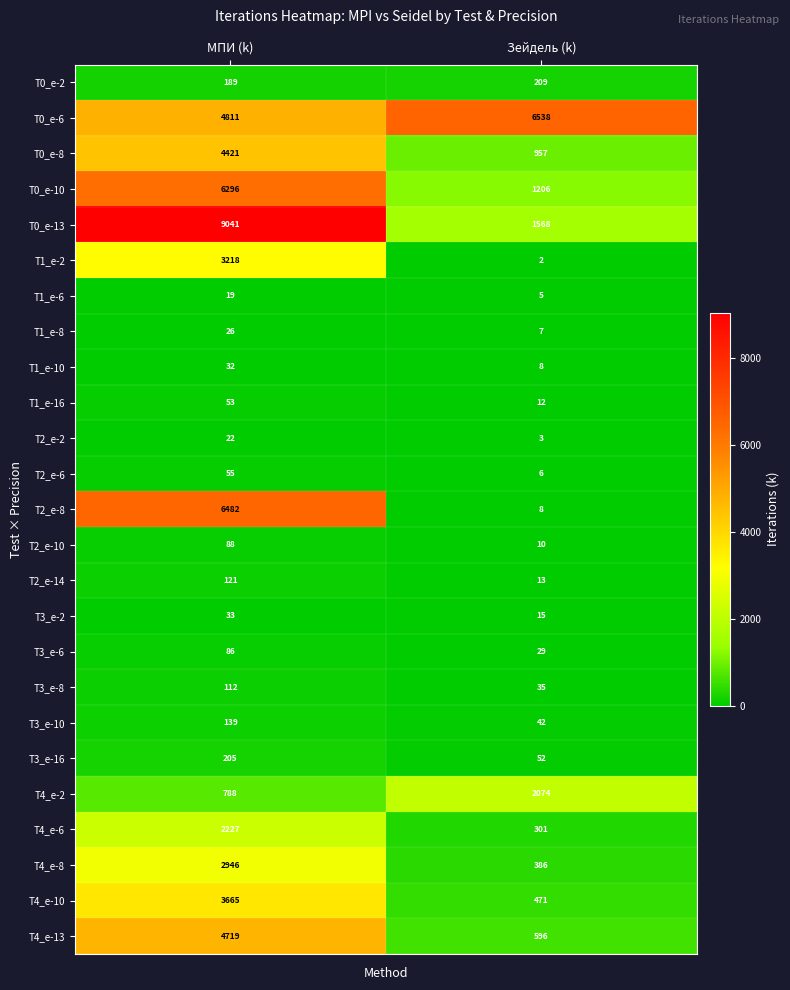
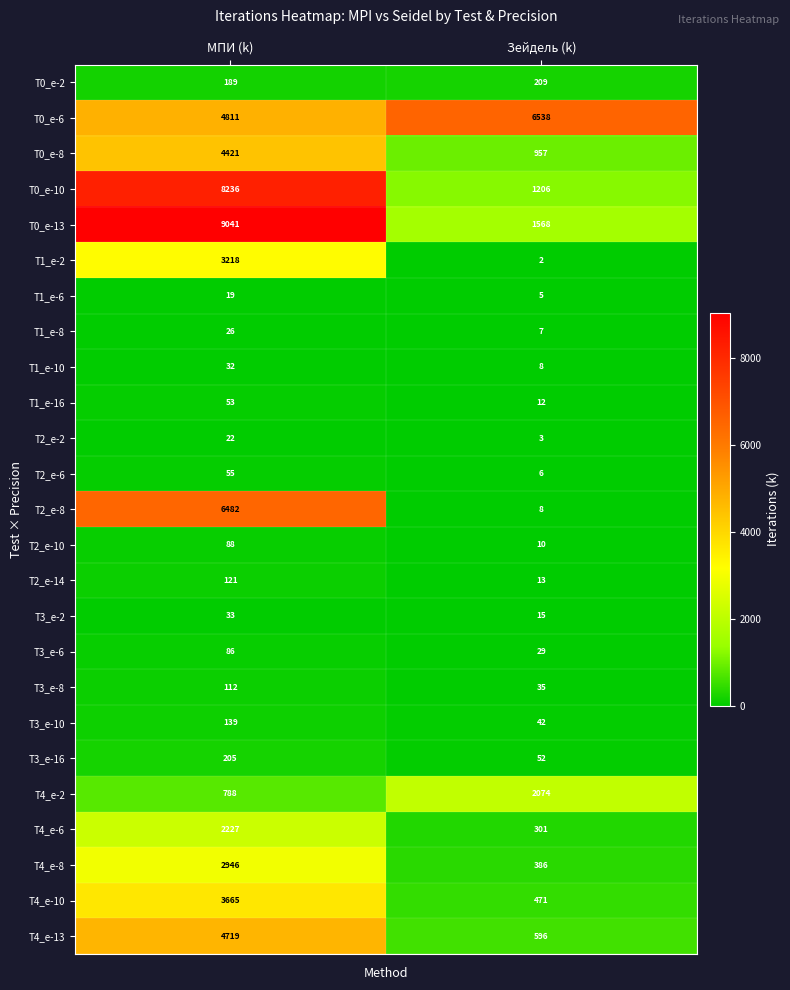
  {
    "T0_e-2": {
      "МПИ (k)": 189,
      "Зейдель (k)": 209
    },
    "T0_e-6": {
      "МПИ (k)": 4811,
      "Зейдель (k)": 6538
    },
    "T0_e-8": {
      "МПИ (k)": 4421,
      "Зейдель (k)": 957
    },
    "T0_e-10": {
-     "МПИ (k)": 6296,
+     "МПИ (k)": 8236,
      "Зейдель (k)": 1206
    },
    "T0_e-13": {
      "МПИ (k)": 9041,
      "Зейдель (k)": 1568
    },
    "T1_e-2": {
      "МПИ (k)": 3218,
      "Зейдель (k)": 2
    },
    "T1_e-6": {
      "МПИ (k)": 19,
      "Зейдель (k)": 5
    },
    "T1_e-8": {
      "МПИ (k)": 26,
      "Зейдель (k)": 7
    },
    "T1_e-10": {
      "МПИ (k)": 32,
      "Зейдель (k)": 8
    },
    "T1_e-16": {
      "МПИ (k)": 53,
      "Зейдель (k)": 12
    },
    "T2_e-2": {
      "МПИ (k)": 22,
      "Зейдель (k)": 3
    },
    "T2_e-6": {
      "МПИ (k)": 55,
      "Зейдель (k)": 6
    },
    "T2_e-8": {
      "МПИ (k)": 6482,
      "Зейдель (k)": 8
    },
    "T2_e-10": {
      "МПИ (k)": 88,
      "Зейдель (k)": 10
    },
    "T2_e-14": {
      "МПИ (k)": 121,
      "Зейдель (k)": 13
    },
    "T3_e-2": {
      "МПИ (k)": 33,
      "Зейдель (k)": 15
    },
    "T3_e-6": {
      "МПИ (k)": 86,
      "Зейдель (k)": 29
    },
    "T3_e-8": {
      "МПИ (k)": 112,
      "Зейдель (k)": 35
    },
    "T3_e-10": {
      "МПИ (k)": 139,
      "Зейдель (k)": 42
    },
    "T3_e-16": {
      "МПИ (k)": 205,
      "Зейдель (k)": 52
    },
    "T4_e-2": {
      "МПИ (k)": 788,
      "Зейдель (k)": 2074
    },
    "T4_e-6": {
      "МПИ (k)": 2227,
      "Зейдель (k)": 301
    },
    "T4_e-8": {
      "МПИ (k)": 2946,
      "Зейдель (k)": 386
    },
    "T4_e-10": {
      "МПИ (k)": 3665,
      "Зейдель (k)": 471
    },
    "T4_e-13": {
      "МПИ (k)": 4719,
      "Зейдель (k)": 596
    }
  }
